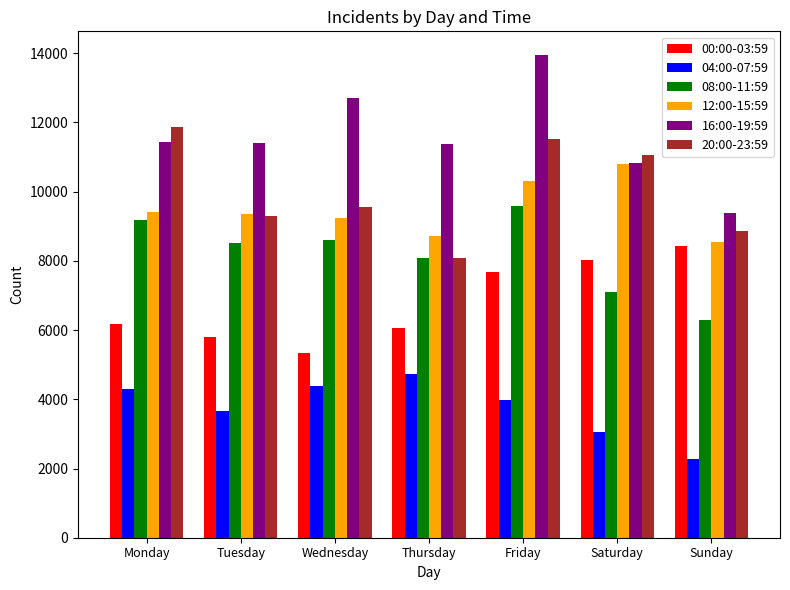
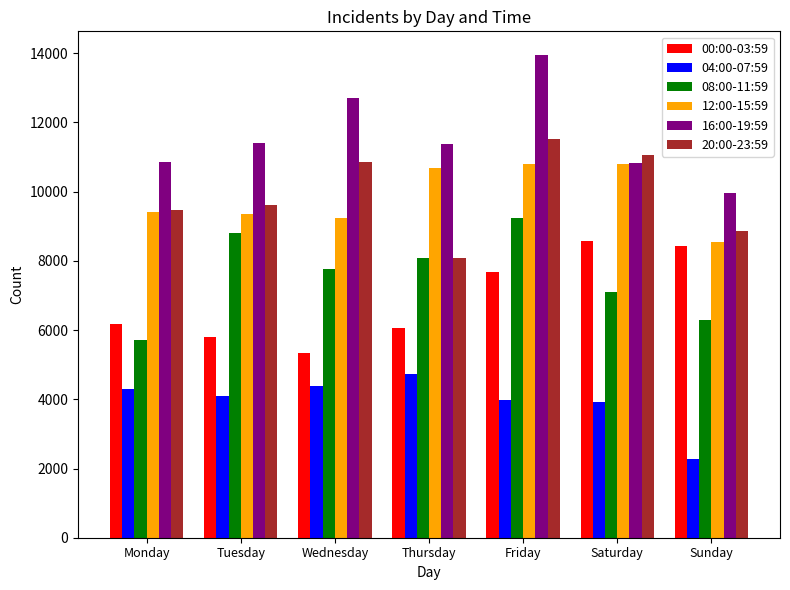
  {
    "00:00-03:59": {
      "Monday": 6200,
      "Tuesday": 5800,
      "Wednesday": 5300,
      "Thursday": 6100,
      "Friday": 7700,
-     "Saturday": 8000,
+     "Saturday": 8600,
      "Sunday": 8400
    },
    "04:00-07:59": {
      "Monday": 4300,
-     "Tuesday": 3600,
+     "Tuesday": 4100,
      "Wednesday": 4400,
      "Thursday": 4700,
      "Friday": 4000,
-     "Saturday": 3100,
+     "Saturday": 3900,
      "Sunday": 2300
    },
    "08:00-11:59": {
-     "Monday": 9200,
-     "Tuesday": 8500,
-     "Wednesday": 8600,
+     "Monday": 5700,
+     "Tuesday": 8800,
+     "Wednesday": 7800,
      "Thursday": 8100,
-     "Friday": 9600,
+     "Friday": 9200,
      "Saturday": 7100,
      "Sunday": 6300
    },
    "12:00-15:59": {
      "Monday": 9400,
      "Tuesday": 9400,
      "Wednesday": 9200,
-     "Thursday": 8700,
-     "Friday": 10300,
+     "Thursday": 10700,
+     "Friday": 10800,
      "Saturday": 10800,
      "Sunday": 8600
    },
    "16:00-19:59": {
-     "Monday": 11400,
+     "Monday": 10900,
      "Tuesday": 11400,
      "Wednesday": 12700,
      "Thursday": 11400,
      "Friday": 13900,
      "Saturday": 10800,
-     "Sunday": 9400
+     "Sunday": 10000
    },
    "20:00-23:59": {
-     "Monday": 11900,
-     "Tuesday": 9300,
-     "Wednesday": 9500,
+     "Monday": 9500,
+     "Tuesday": 9600,
+     "Wednesday": 10800,
      "Thursday": 8100,
      "Friday": 11500,
      "Saturday": 11100,
      "Sunday": 8900
    }
  }
